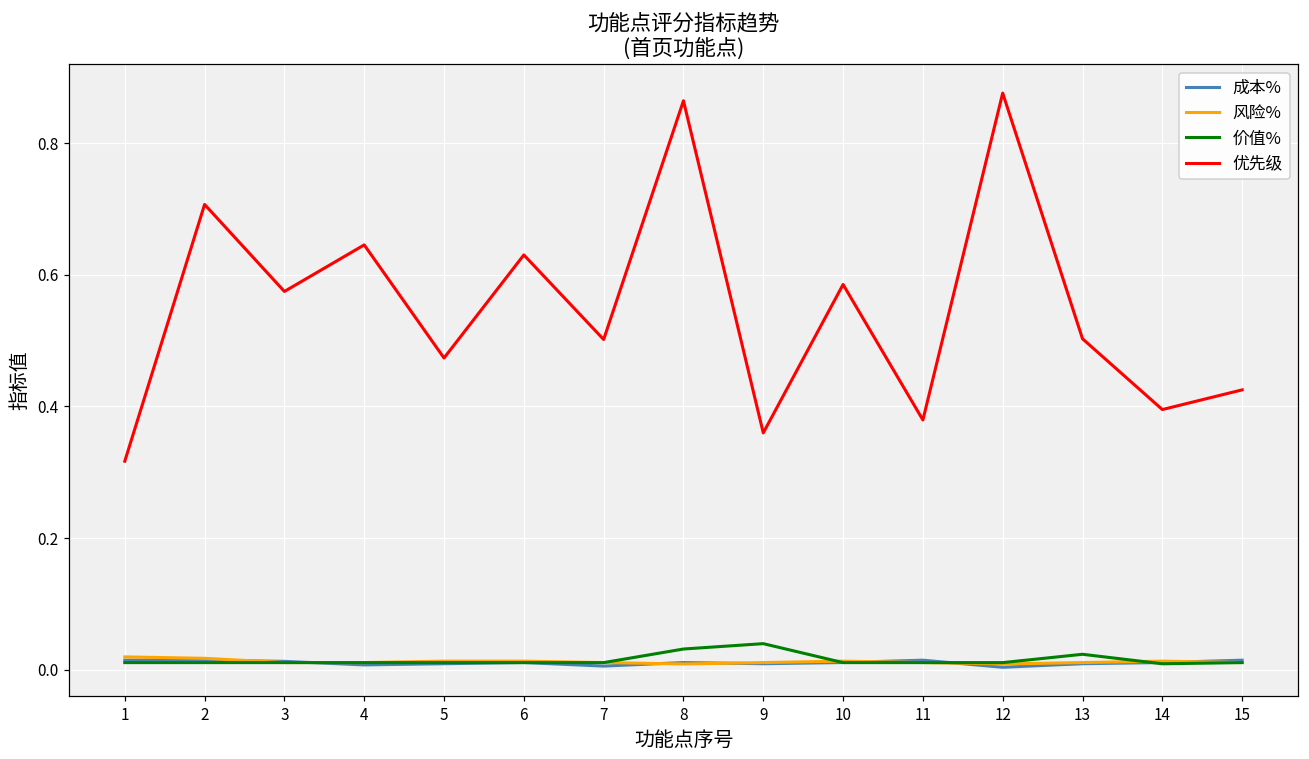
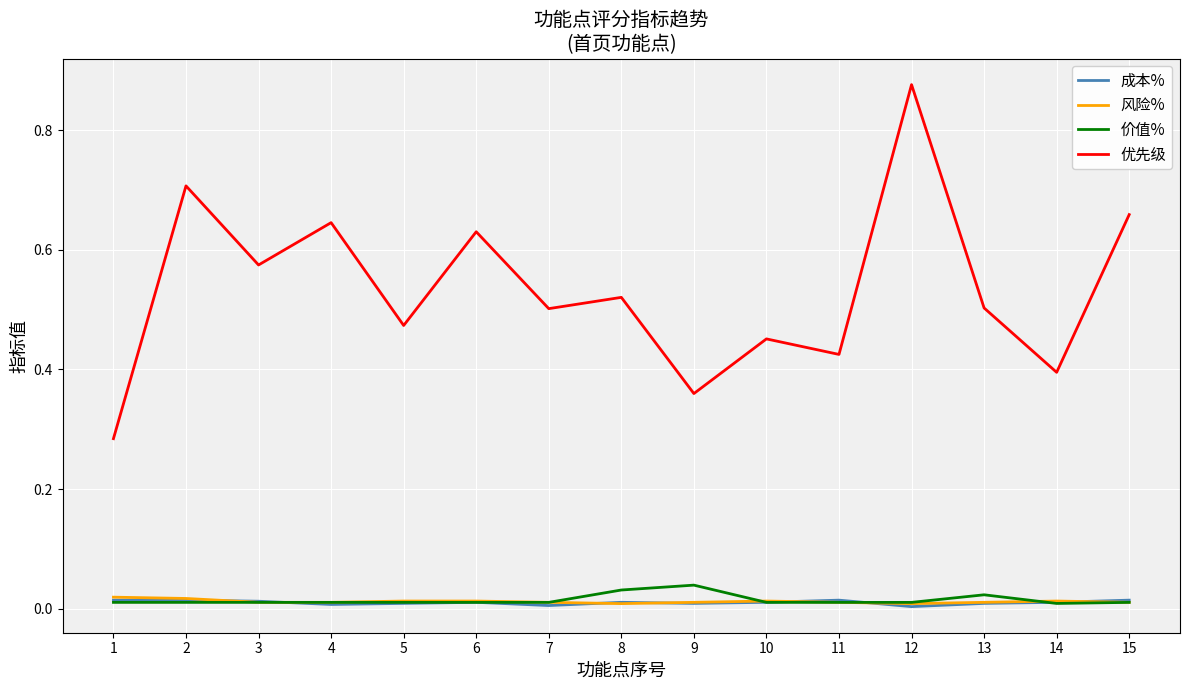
  {
    "成本%": {
      "7": 0.01,
      "12": 0.00
    },
    "风险%": {
      "1": 0.02
    },
    "价值%": {
      "8": 0.03,
      "9": 0.04,
      "13": 0.02
    },
    "优先级": {
-     "1": 0.32,
+     "1": 0.28,
      "2": 0.71,
      "3": 0.57,
      "4": 0.65,
      "5": 0.47,
      "6": 0.63,
      "7": 0.50,
-     "8": 0.86,
+     "8": 0.52,
      "9": 0.36,
-     "10": 0.59,
-     "11": 0.38,
+     "10": 0.45,
+     "11": 0.43,
      "12": 0.88,
      "13": 0.50,
      "14": 0.40,
-     "15": 0.43
+     "15": 0.66
    }
  }
